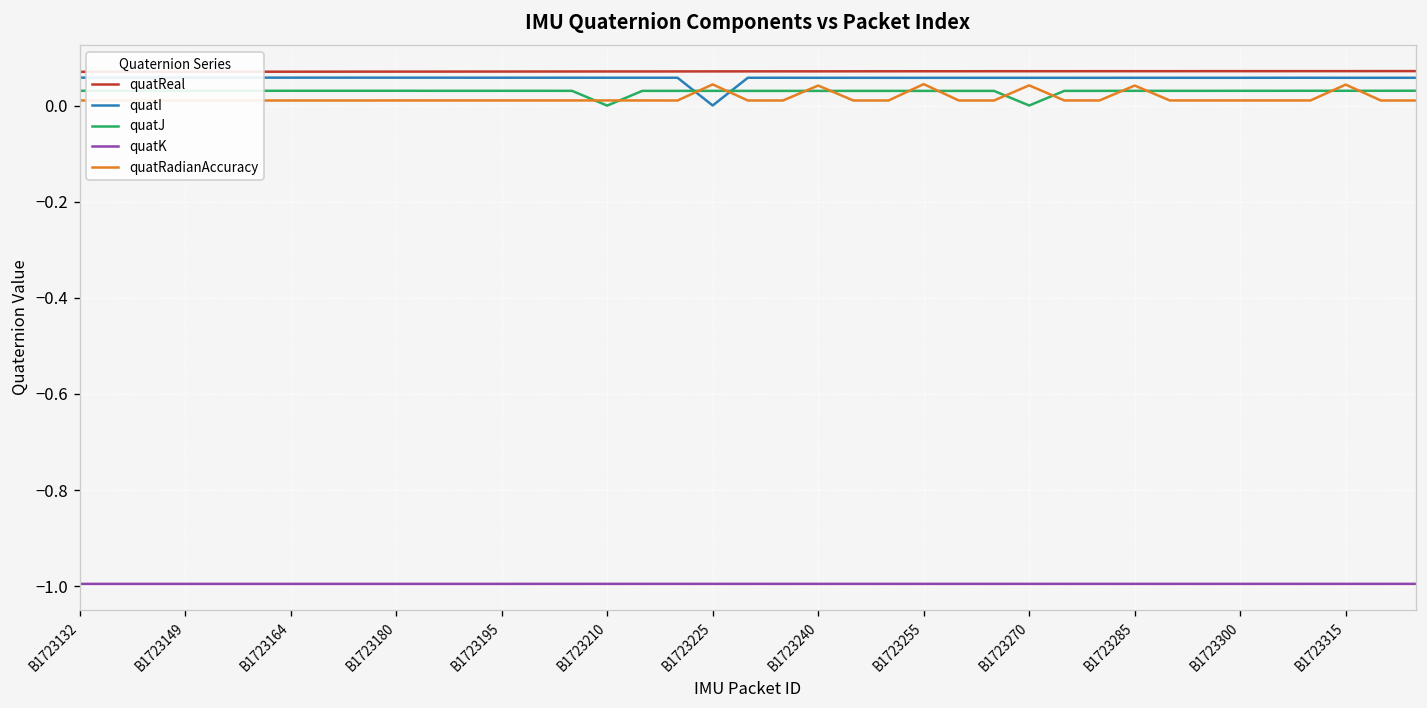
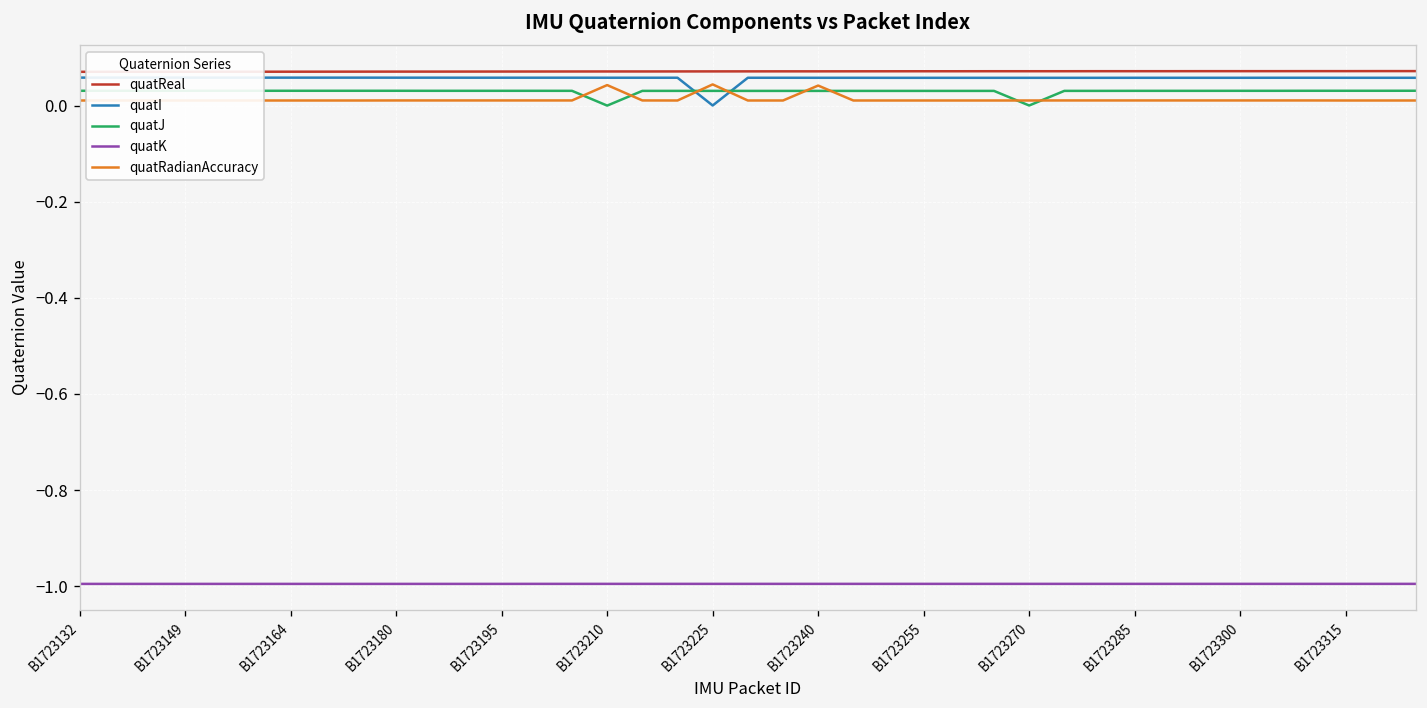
  {
    "quatReal": {
      "B1723132": 0.07,
      "B1723164": 0.07,
      "B1723180": 0.07,
      "B1723195": 0.07,
      "B1723210": 0.07,
      "B1723225": 0.07,
      "B1723240": 0.07,
      "B1723255": 0.07,
      "B1723270": 0.07,
      "B1723285": 0.07,
      "B1723300": 0.07,
      "B1723315": 0.07
    },
    "quatI": {
      "B1723132": 0.06,
      "B1723164": 0.06,
      "B1723180": 0.06,
      "B1723195": 0.06,
      "B1723210": 0.06,
      "B1723225": 0.00,
      "B1723240": 0.06,
      "B1723255": 0.06,
      "B1723270": 0.06,
      "B1723285": 0.06,
      "B1723300": 0.06,
      "B1723315": 0.06
    },
    "quatJ": {
      "B1723132": 0.03,
      "B1723164": 0.03,
      "B1723180": 0.03,
      "B1723195": 0.03,
      "B1723210": 0.00,
      "B1723225": 0.03,
      "B1723240": 0.03,
      "B1723255": 0.03,
      "B1723270": 0.00,
      "B1723285": 0.03,
      "B1723300": 0.03,
      "B1723315": 0.03
    },
    "quatK": {
      "B1723132": -1.00,
      "B1723149": -1.00,
      "B1723164": -1.00,
      "B1723180": -1.00,
      "B1723195": -1.00,
      "B1723210": -1.00,
      "B1723225": -1.00,
      "B1723240": -1.00,
      "B1723255": -1.00,
      "B1723270": -1.00,
      "B1723285": -1.00,
      "B1723300": -1.00,
      "B1723315": -1.00
    },
    "quatRadianAccuracy": {
      "B1723132": 0.01,
      "B1723164": 0.01,
      "B1723180": 0.01,
      "B1723195": 0.01,
-     "B1723210": 0.01,
+     "B1723210": 0.04,
      "B1723225": 0.04,
      "B1723240": 0.04,
-     "B1723255": 0.05,
-     "B1723270": 0.04,
-     "B1723285": 0.04,
+     "B1723255": 0.01,
+     "B1723270": 0.01,
+     "B1723285": 0.01,
      "B1723300": 0.01,
-     "B1723315": 0.04
+     "B1723315": 0.01
    }
  }
